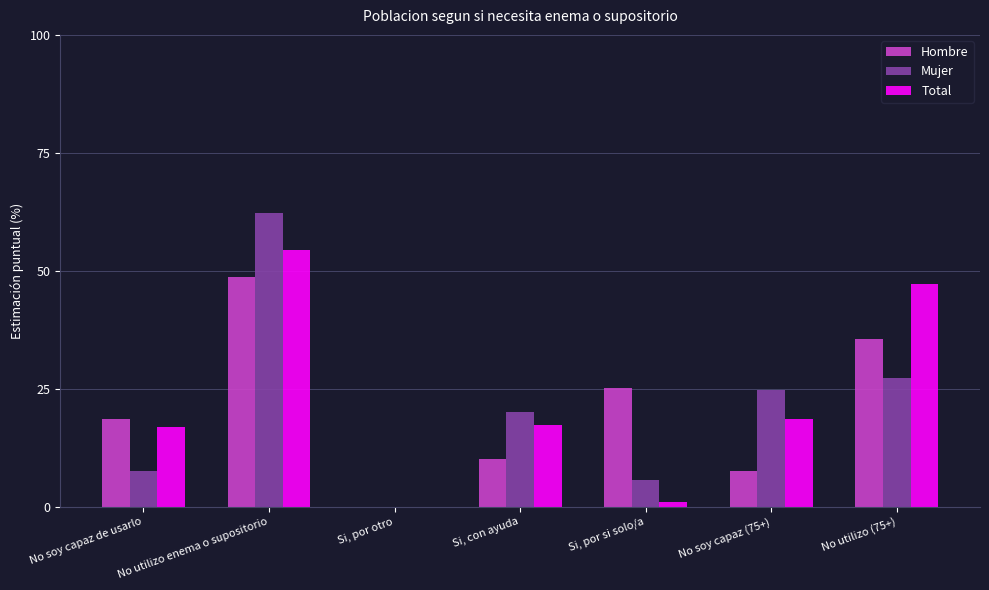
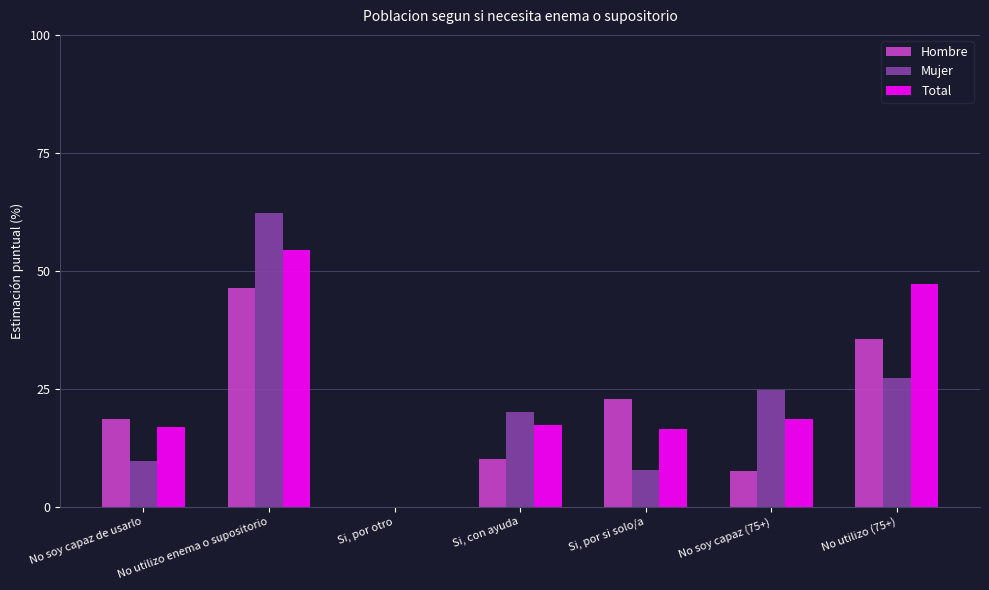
  {
    "Hombre": {
      "No soy capaz de usarlo": 19,
-     "No utilizo enema o supositorio": 49,
+     "No utilizo enema o supositorio": 46,
      "Si, por otro": 0,
      "Si, con ayuda": 10,
-     "Si, por si solo/a": 25,
+     "Si, por si solo/a": 23,
      "No soy capaz (75+)": 7,
      "No utilizo (75+)": 36
    },
    "Mujer": {
-     "No soy capaz de usarlo": 7,
+     "No soy capaz de usarlo": 10,
      "No utilizo enema o supositorio": 62,
      "Si, por otro": 0,
      "Si, con ayuda": 20,
-     "Si, por si solo/a": 6,
+     "Si, por si solo/a": 8,
      "No soy capaz (75+)": 25,
      "No utilizo (75+)": 27
    },
    "Total": {
      "No soy capaz de usarlo": 17,
      "No utilizo enema o supositorio": 54,
      "Si, por otro": 0,
      "Si, con ayuda": 17,
-     "Si, por si solo/a": 1,
+     "Si, por si solo/a": 16,
      "No soy capaz (75+)": 19,
      "No utilizo (75+)": 47
    }
  }
